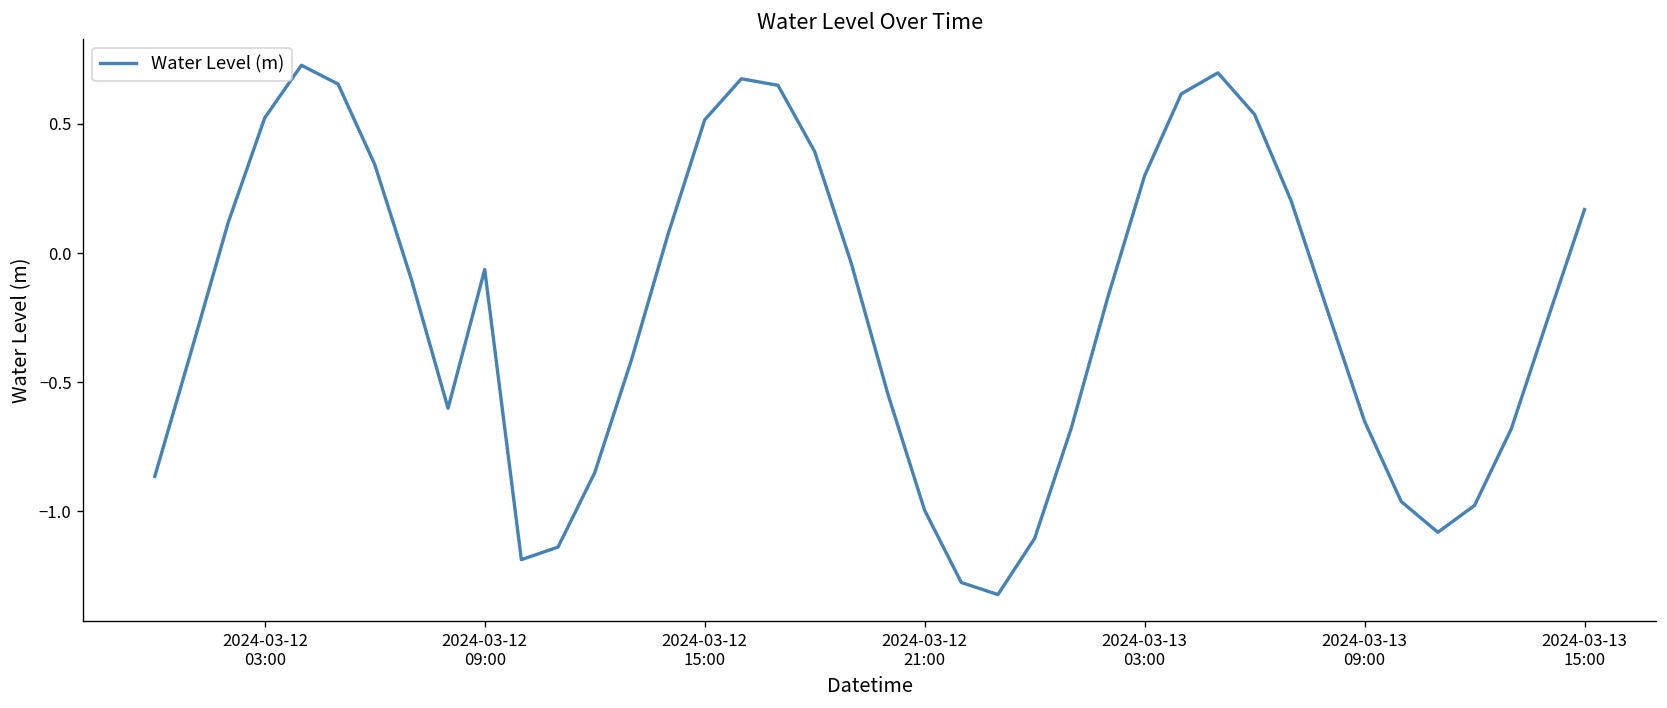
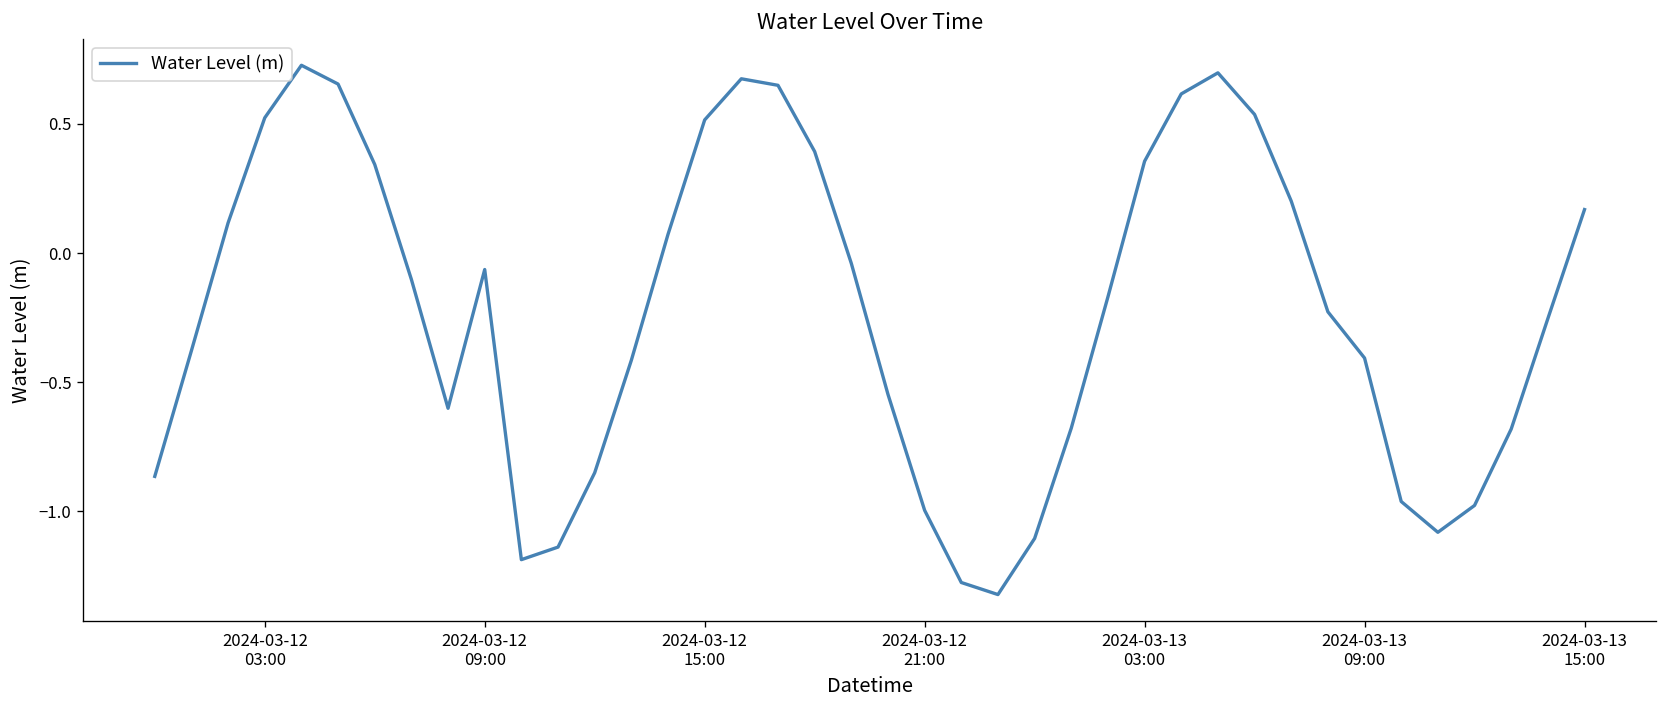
  {
    "2024-03-12 03:00": 0.52,
    "2024-03-12 09:00": -0.06,
    "2024-03-12 15:00": 0.52,
    "2024-03-12 21:00": -1.00,
-   "2024-03-13 03:00": 0.30,
-   "2024-03-13 09:00": -0.65,
+   "2024-03-13 03:00": 0.36,
+   "2024-03-13 09:00": -0.41,
    "2024-03-13 15:00": 0.17
  }
